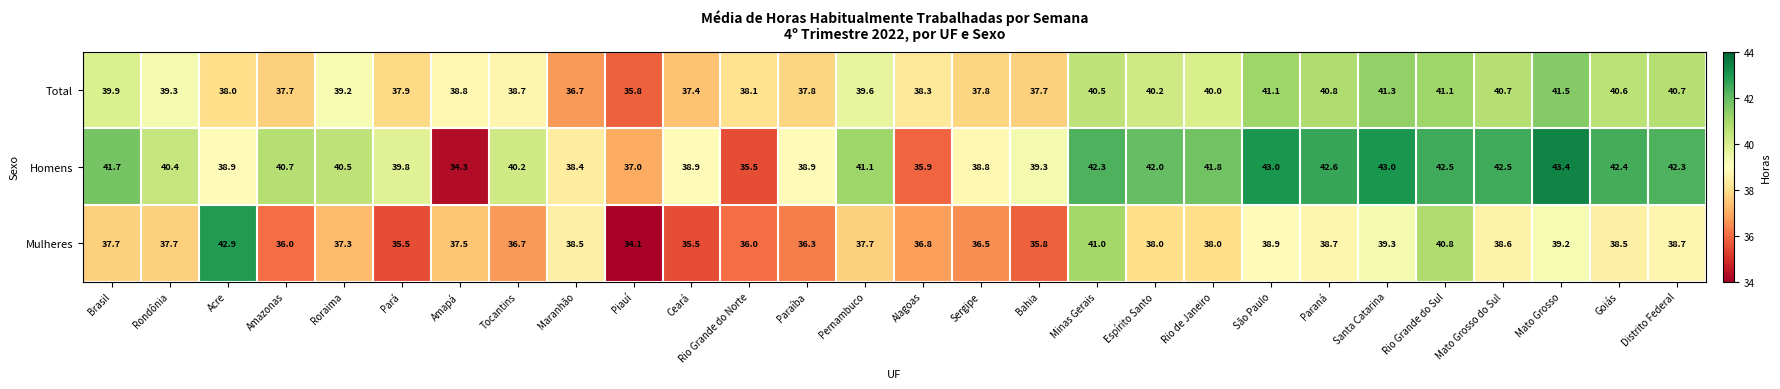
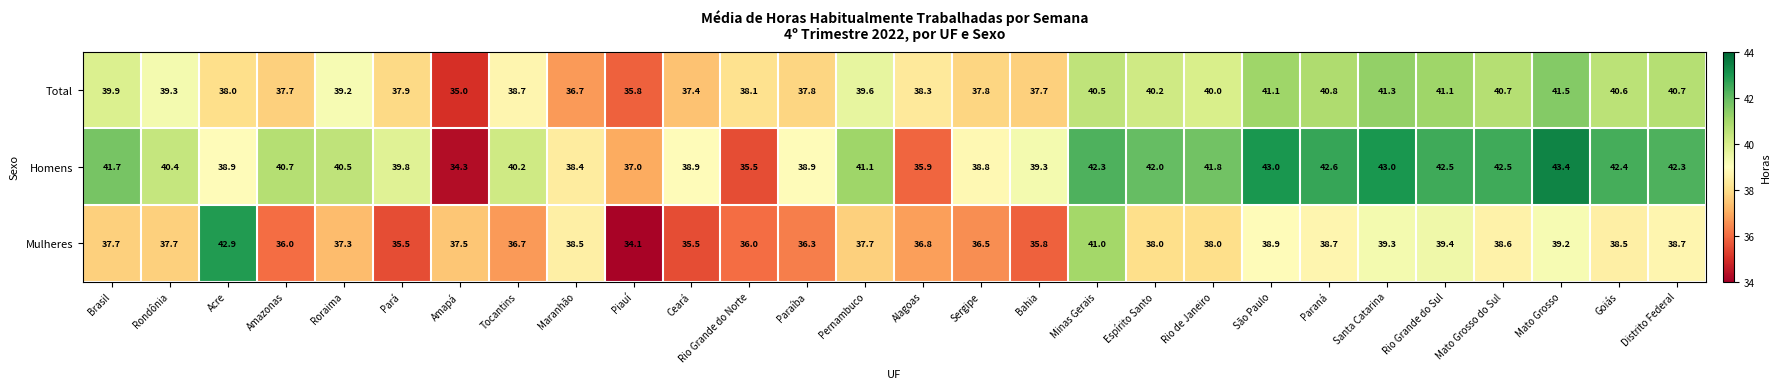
  {
    "Total": {
      "Brasil": 39.9,
      "Rondônia": 39.3,
      "Acre": 38.0,
      "Amazonas": 37.7,
      "Roraima": 39.2,
      "Pará": 37.9,
-     "Amapá": 38.8,
+     "Amapá": 35.0,
      "Tocantins": 38.7,
      "Maranhão": 36.7,
      "Piauí": 35.8,
      "Ceará": 37.4,
      "Rio Grande do Norte": 38.1,
      "Paraíba": 37.8,
      "Pernambuco": 39.6,
      "Alagoas": 38.3,
      "Sergipe": 37.8,
      "Bahia": 37.7,
      "Minas Gerais": 40.5,
      "Espírito Santo": 40.2,
      "Rio de Janeiro": 40.0,
      "São Paulo": 41.1,
      "Paraná": 40.8,
      "Santa Catarina": 41.3,
      "Rio Grande do Sul": 41.1,
      "Mato Grosso do Sul": 40.7,
      "Mato Grosso": 41.5,
      "Goiás": 40.6,
      "Distrito Federal": 40.7
    },
    "Homens": {
      "Brasil": 41.7,
      "Rondônia": 40.4,
      "Acre": 38.9,
      "Amazonas": 40.7,
      "Roraima": 40.5,
      "Pará": 39.8,
      "Amapá": 34.3,
      "Tocantins": 40.2,
      "Maranhão": 38.4,
      "Piauí": 37.0,
      "Ceará": 38.9,
      "Rio Grande do Norte": 35.5,
      "Paraíba": 38.9,
      "Pernambuco": 41.1,
      "Alagoas": 35.9,
      "Sergipe": 38.8,
      "Bahia": 39.3,
      "Minas Gerais": 42.3,
      "Espírito Santo": 42.0,
      "Rio de Janeiro": 41.8,
      "São Paulo": 43.0,
      "Paraná": 42.6,
      "Santa Catarina": 43.0,
      "Rio Grande do Sul": 42.5,
      "Mato Grosso do Sul": 42.5,
      "Mato Grosso": 43.4,
      "Goiás": 42.4,
      "Distrito Federal": 42.3
    },
    "Mulheres": {
      "Brasil": 37.7,
      "Rondônia": 37.7,
      "Acre": 42.9,
      "Amazonas": 36.0,
      "Roraima": 37.3,
      "Pará": 35.5,
      "Amapá": 37.5,
      "Tocantins": 36.7,
      "Maranhão": 38.5,
      "Piauí": 34.1,
      "Ceará": 35.5,
      "Rio Grande do Norte": 36.0,
      "Paraíba": 36.3,
      "Pernambuco": 37.7,
      "Alagoas": 36.8,
      "Sergipe": 36.5,
      "Bahia": 35.8,
      "Minas Gerais": 41.0,
      "Espírito Santo": 38.0,
      "Rio de Janeiro": 38.0,
      "São Paulo": 38.9,
      "Paraná": 38.7,
      "Santa Catarina": 39.3,
-     "Rio Grande do Sul": 40.8,
+     "Rio Grande do Sul": 39.4,
      "Mato Grosso do Sul": 38.6,
      "Mato Grosso": 39.2,
      "Goiás": 38.5,
      "Distrito Federal": 38.7
    }
  }
